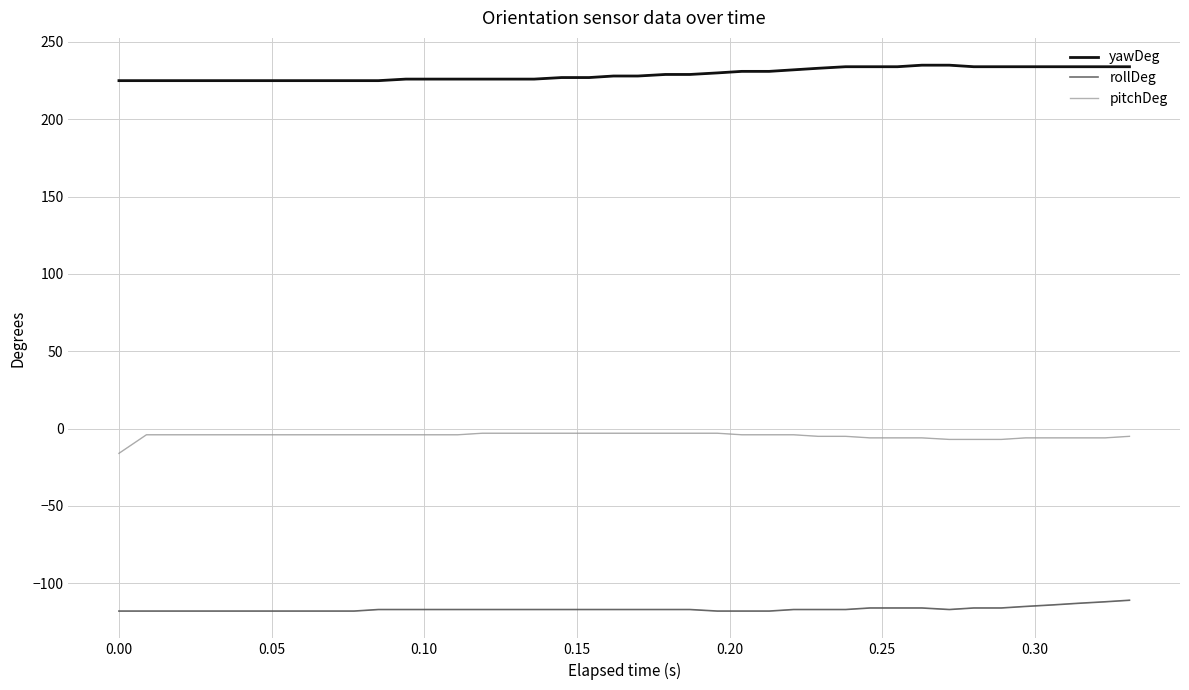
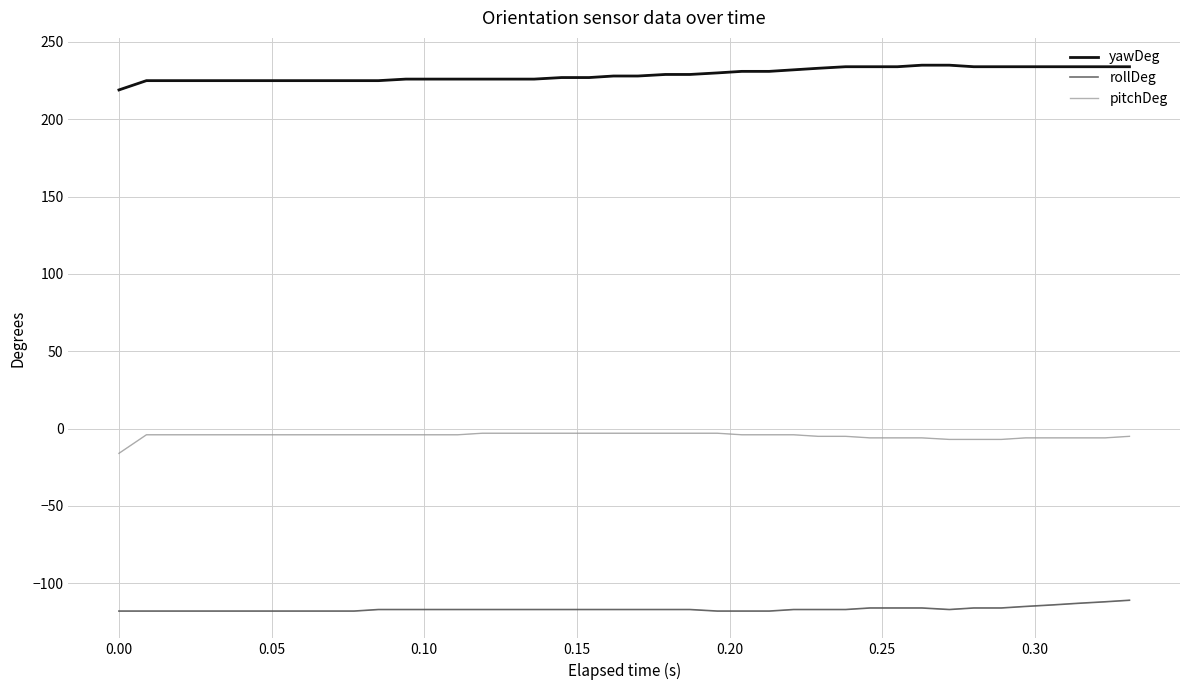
  {
    "yawDeg": {
-     "0.00": 225
+     "0.00": 219
    },
    "rollDeg": {
      "0.00": -118
    },
    "pitchDeg": {
      "0.00": -16
    }
  }
